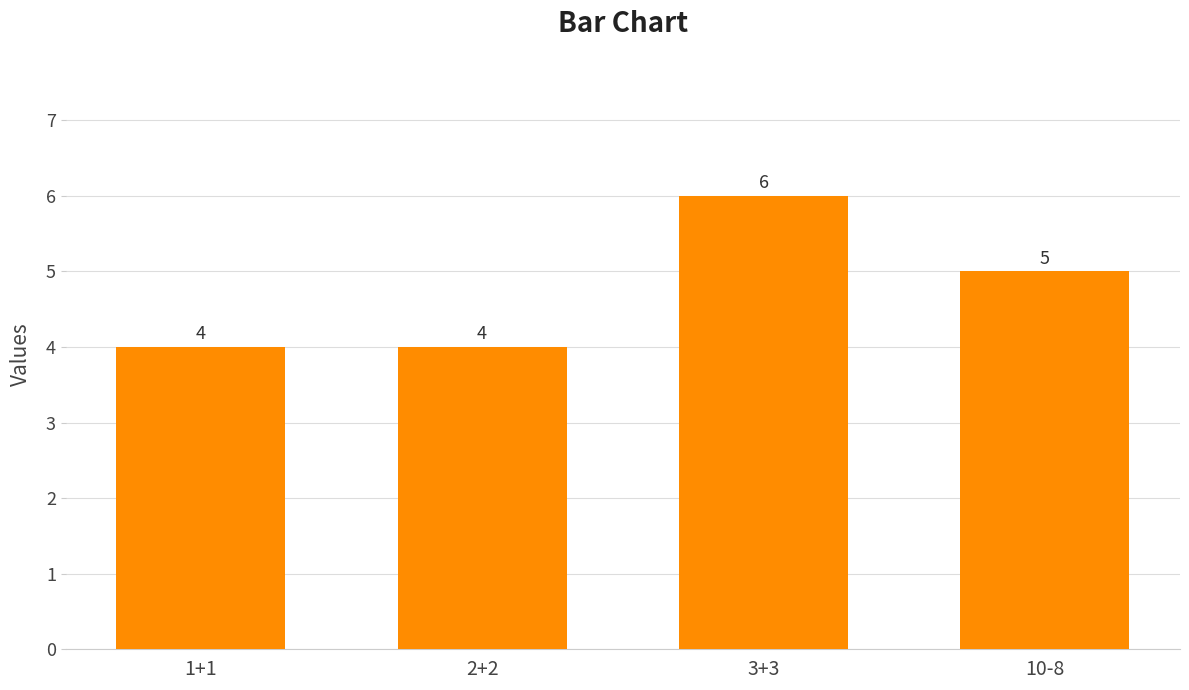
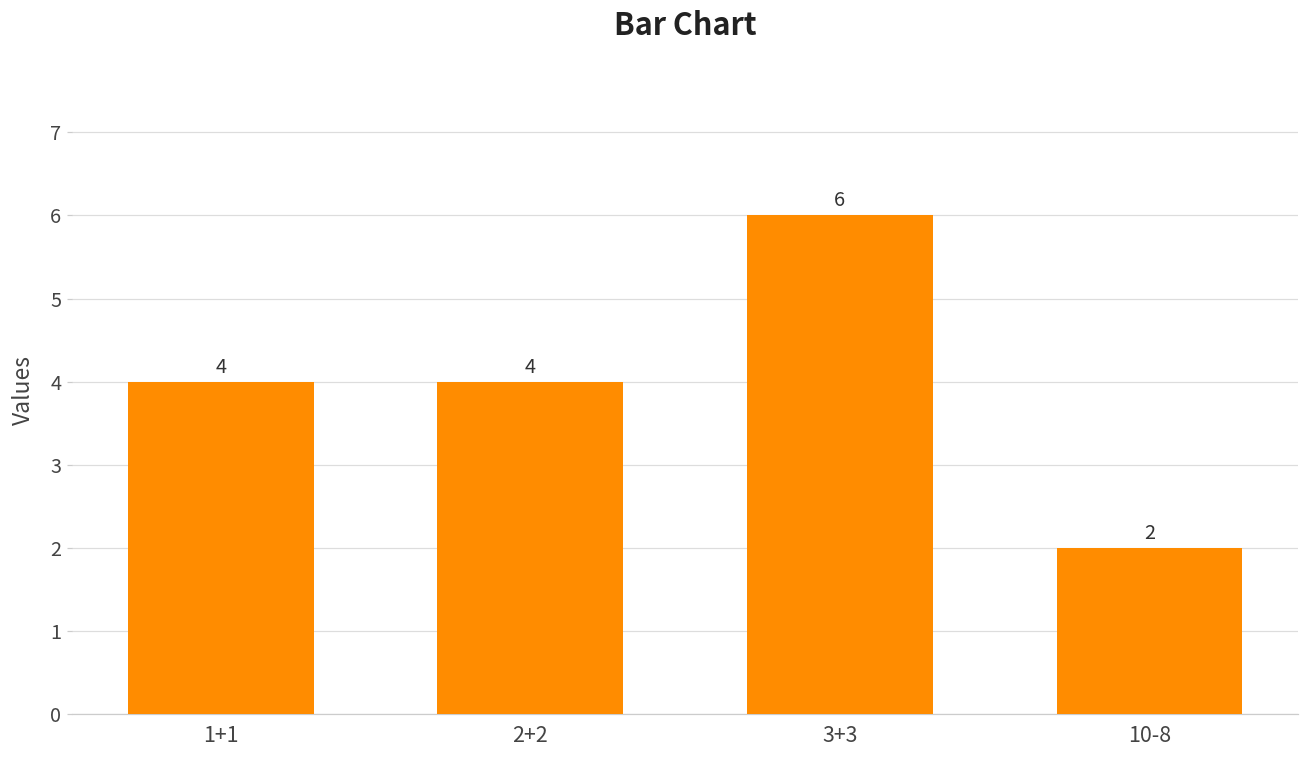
  {
    "1+1": 4,
    "2+2": 4,
    "3+3": 6,
-   "10-8": 5
+   "10-8": 2
  }
